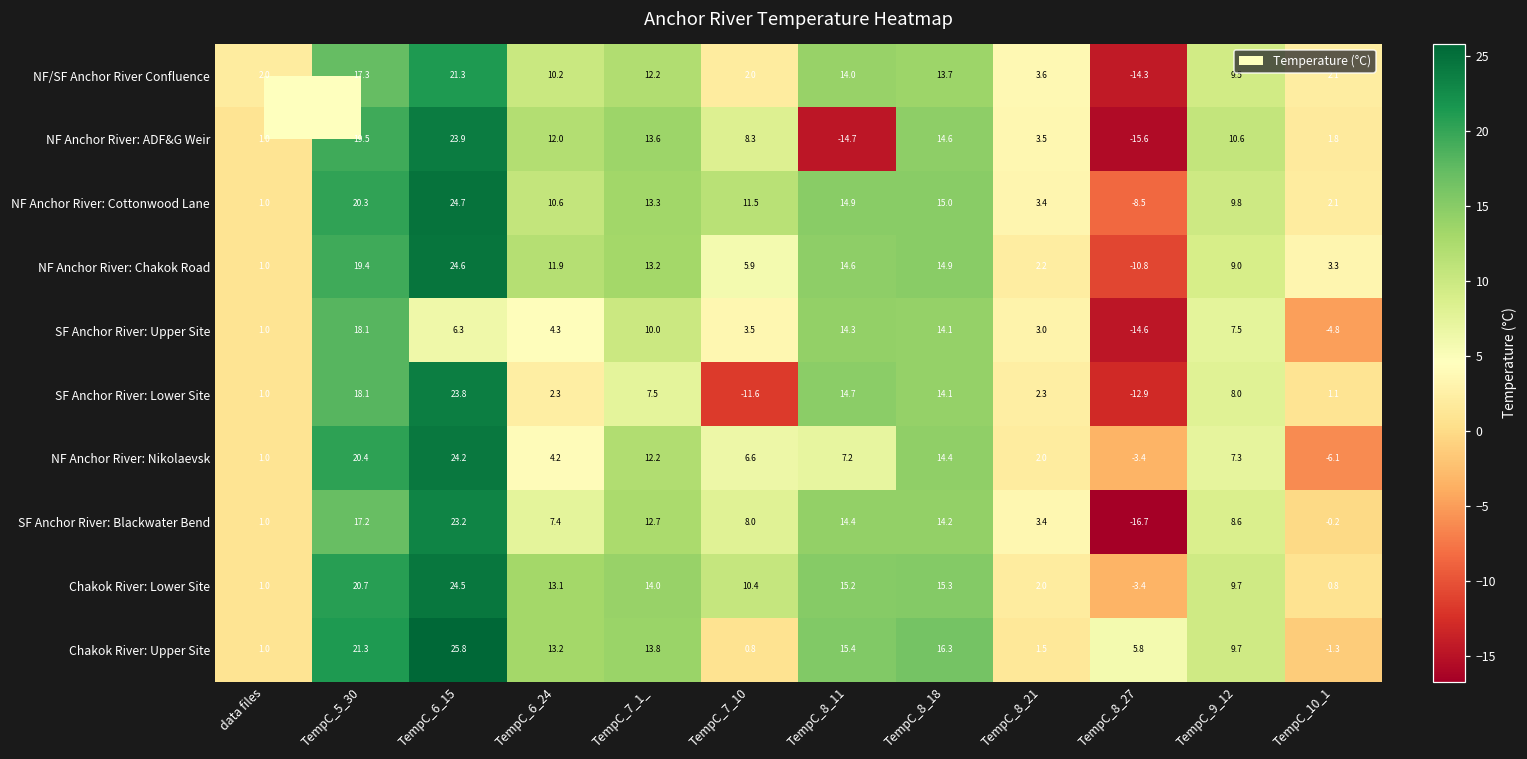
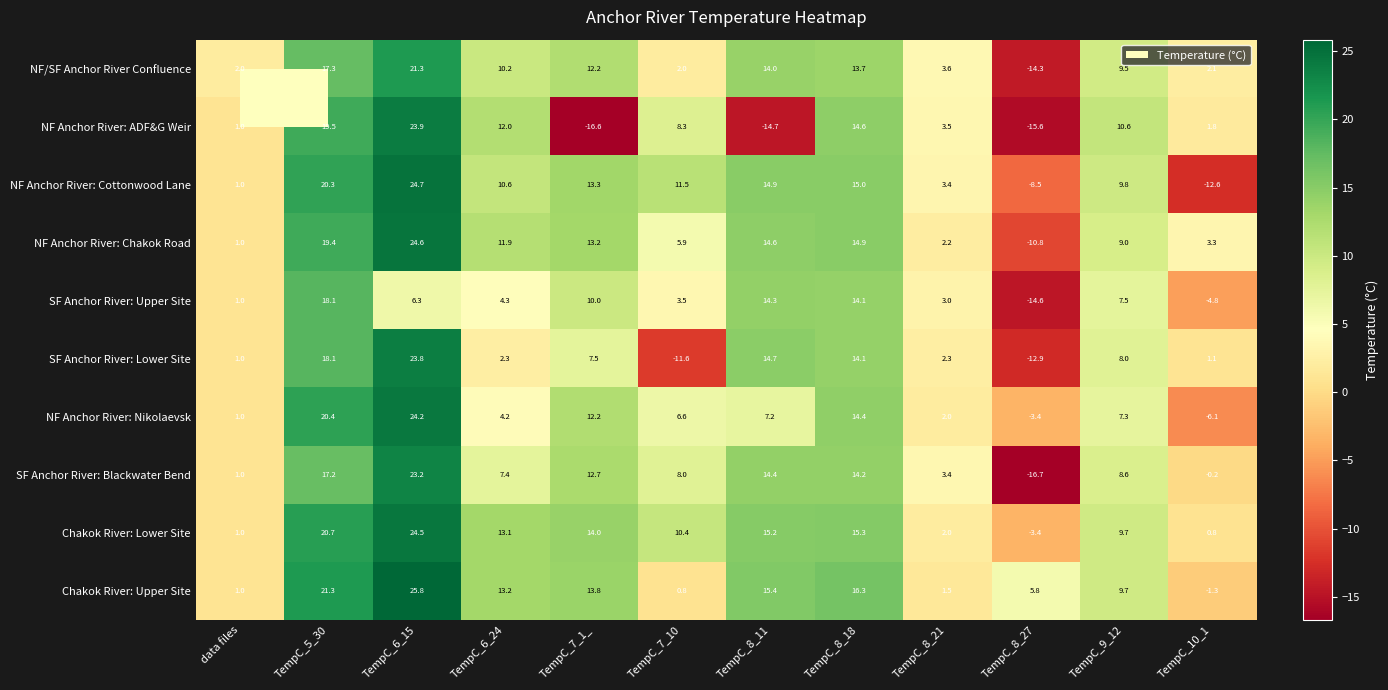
  {
    "NF/SF Anchor River Confluence": {
      "TempC_6_15": 21.3,
      "TempC_6_24": 10.2,
      "TempC_7_1_": 12.2,
      "TempC_7_10": 2.0,
      "TempC_8_11": 14.0,
      "TempC_8_18": 13.7,
      "TempC_8_21": 3.6,
      "TempC_8_27": -14.3
    },
    "NF Anchor River: ADF&G Weir": {
      "TempC_6_15": 23.9,
      "TempC_6_24": 12.0,
-     "TempC_7_1_": 13.6,
+     "TempC_7_1_": -16.6,
      "TempC_7_10": 8.3,
      "TempC_8_11": -14.7,
      "TempC_8_18": 14.6,
      "TempC_8_21": 3.5,
      "TempC_8_27": -15.6,
      "TempC_9_12": 10.6,
      "TempC_10_1": 1.8
    },
    "NF Anchor River: Cottonwood Lane": {
      "data files": 1.0,
      "TempC_5_30": 20.3,
      "TempC_6_15": 24.7,
      "TempC_6_24": 10.6,
      "TempC_7_1_": 13.3,
      "TempC_7_10": 11.5,
      "TempC_8_11": 14.9,
      "TempC_8_18": 15.0,
      "TempC_8_21": 3.4,
      "TempC_8_27": -8.5,
      "TempC_9_12": 9.8,
-     "TempC_10_1": 2.1
+     "TempC_10_1": -12.6
    },
    "NF Anchor River: Chakok Road": {
      "data files": 1.0,
      "TempC_5_30": 19.4,
      "TempC_6_15": 24.6,
      "TempC_6_24": 11.9,
      "TempC_7_1_": 13.2,
      "TempC_7_10": 5.9,
      "TempC_8_11": 14.6,
      "TempC_8_18": 14.9,
      "TempC_8_21": 2.2,
      "TempC_8_27": -10.8,
      "TempC_9_12": 9.0,
      "TempC_10_1": 3.3
    },
    "SF Anchor River: Upper Site": {
      "data files": 1.0,
      "TempC_5_30": 18.1,
      "TempC_6_15": 6.3,
      "TempC_6_24": 4.3,
      "TempC_7_1_": 10.0,
      "TempC_7_10": 3.5,
      "TempC_8_11": 14.3,
      "TempC_8_18": 14.1,
      "TempC_8_21": 3.0,
      "TempC_8_27": -14.6,
      "TempC_9_12": 7.5,
      "TempC_10_1": -4.8
    },
    "SF Anchor River: Lower Site": {
      "data files": 1.0,
      "TempC_5_30": 18.1,
      "TempC_6_15": 23.8,
      "TempC_6_24": 2.3,
      "TempC_7_1_": 7.5,
      "TempC_7_10": -11.6,
      "TempC_8_11": 14.7,
      "TempC_8_18": 14.1,
      "TempC_8_21": 2.3,
      "TempC_8_27": -12.9,
      "TempC_9_12": 8.0,
      "TempC_10_1": 1.1
    },
    "NF Anchor River: Nikolaevsk": {
      "data files": 1.0,
      "TempC_5_30": 20.4,
      "TempC_6_15": 24.2,
      "TempC_6_24": 4.2,
      "TempC_7_1_": 12.2,
      "TempC_7_10": 6.6,
      "TempC_8_11": 7.2,
      "TempC_8_18": 14.4,
      "TempC_8_21": 2.0,
      "TempC_8_27": -3.4,
      "TempC_9_12": 7.3,
      "TempC_10_1": -6.1
    },
    "SF Anchor River: Blackwater Bend": {
      "data files": 1.0,
      "TempC_5_30": 17.2,
      "TempC_6_15": 23.2,
      "TempC_6_24": 7.4,
      "TempC_7_1_": 12.7,
      "TempC_7_10": 8.0,
      "TempC_8_11": 14.4,
      "TempC_8_18": 14.2,
      "TempC_8_21": 3.4,
      "TempC_8_27": -16.7,
      "TempC_9_12": 8.6,
      "TempC_10_1": -0.2
    },
    "Chakok River: Lower Site": {
      "data files": 1.0,
      "TempC_5_30": 20.7,
      "TempC_6_15": 24.5,
      "TempC_6_24": 13.1,
      "TempC_7_1_": 14.0,
      "TempC_7_10": 10.4,
      "TempC_8_11": 15.2,
      "TempC_8_18": 15.3,
      "TempC_8_21": 2.0,
      "TempC_8_27": -3.4,
      "TempC_9_12": 9.7,
      "TempC_10_1": 0.8
    },
    "Chakok River: Upper Site": {
      "data files": 1.0,
      "TempC_5_30": 21.3,
      "TempC_6_15": 25.8,
      "TempC_6_24": 13.2,
      "TempC_7_1_": 13.8,
      "TempC_7_10": 0.8,
      "TempC_8_11": 15.4,
      "TempC_8_18": 16.3,
      "TempC_8_21": 1.5,
      "TempC_8_27": 5.8,
      "TempC_9_12": 9.7,
      "TempC_10_1": -1.3
    }
  }
